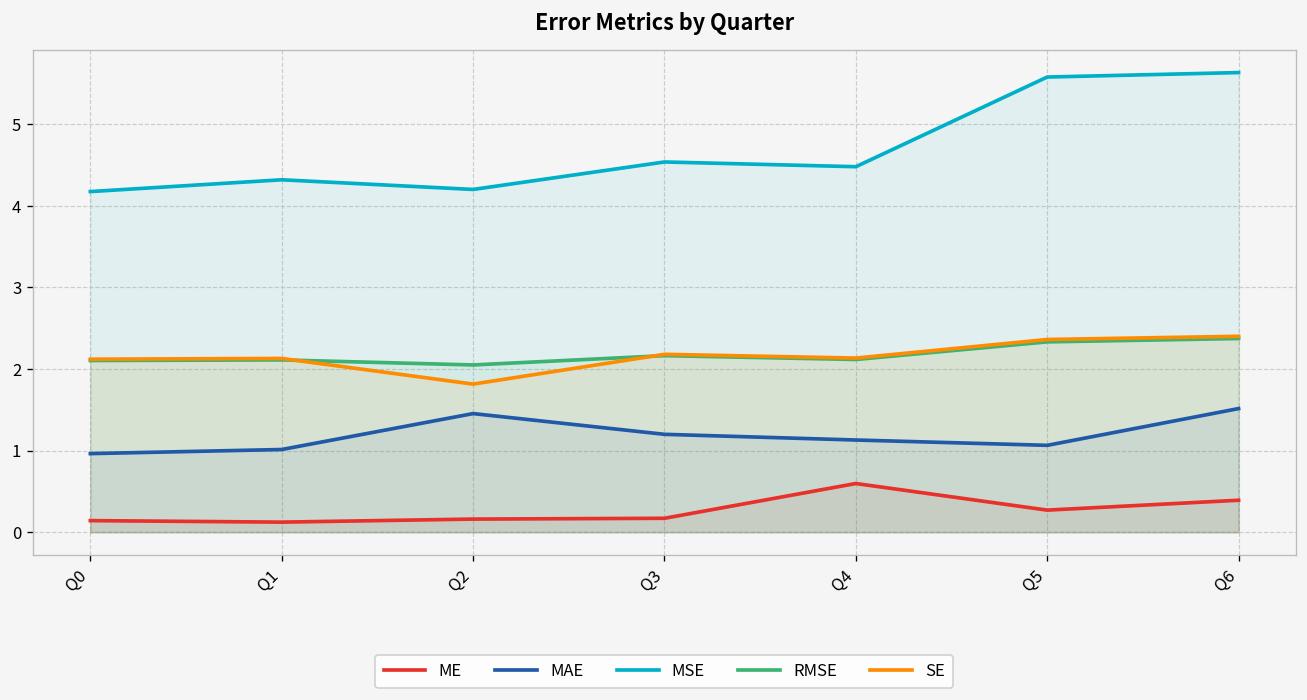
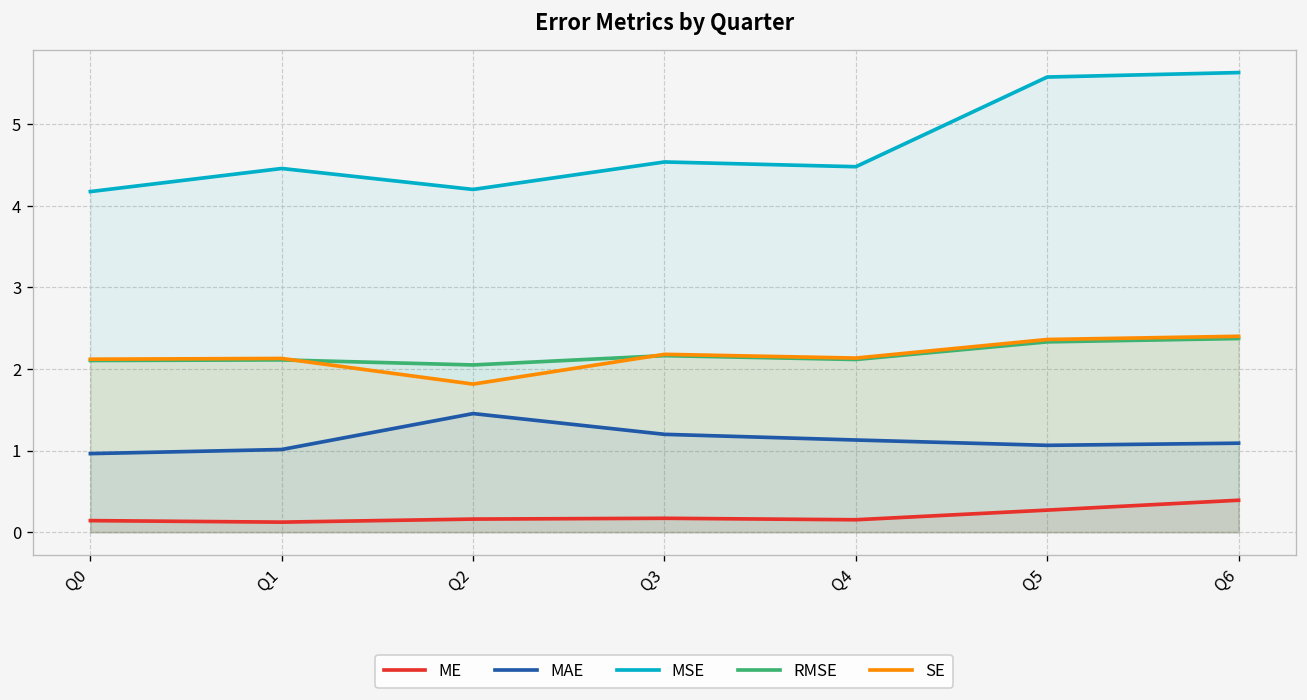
  {
    "ME": {
      "Q0": 0.1,
      "Q1": 0.1,
      "Q2": 0.2,
      "Q3": 0.2,
-     "Q4": 0.6,
+     "Q4": 0.2,
      "Q5": 0.3,
      "Q6": 0.4
    },
    "MAE": {
      "Q0": 1.0,
      "Q1": 1.0,
      "Q2": 1.5,
      "Q3": 1.2,
      "Q4": 1.1,
      "Q5": 1.1,
-     "Q6": 1.5
+     "Q6": 1.1
    },
    "MSE": {
      "Q0": 4.2,
-     "Q1": 4.3,
+     "Q1": 4.5,
      "Q2": 4.2,
      "Q3": 4.5,
      "Q4": 4.5,
      "Q5": 5.6,
      "Q6": 5.6
    },
    "RMSE": {
      "Q2": 2.0
    },
    "SE": {
      "Q2": 1.8
    }
  }
